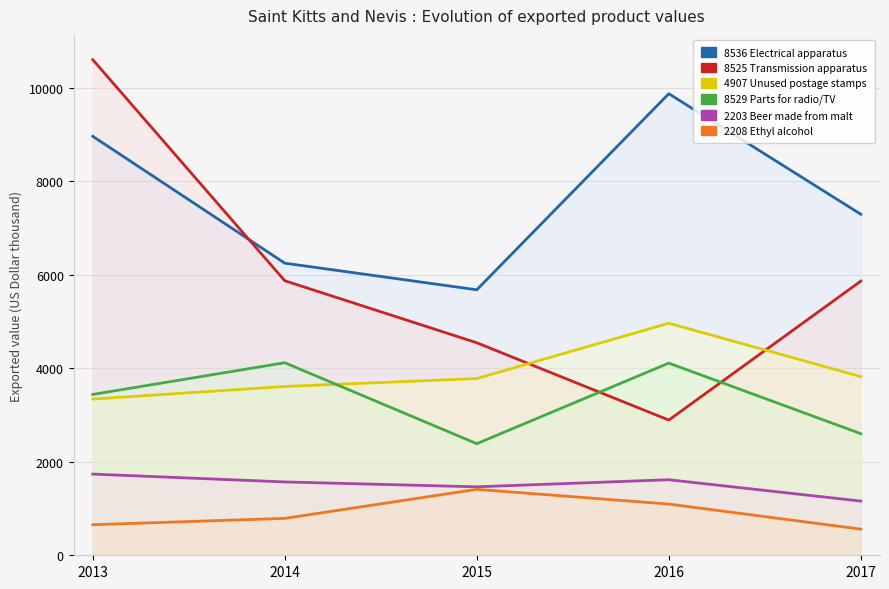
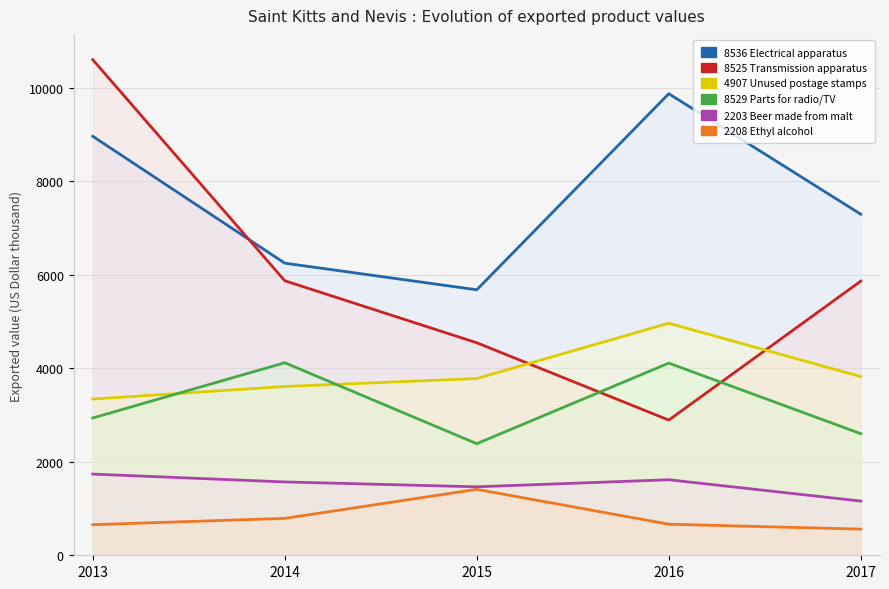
  {
    "8536 Electrical apparatus": {
      "2013": 9000,
      "2014": 6200,
      "2015": 5700,
      "2016": 9900,
      "2017": 7300
    },
    "8525 Transmission apparatus": {
      "2013": 10600,
      "2014": 5900,
      "2015": 4500,
      "2016": 2900,
      "2017": 5900
    },
    "4907 Unused postage stamps": {
      "2013": 3300,
      "2014": 3600,
      "2015": 3800,
      "2016": 5000,
      "2017": 3800
    },
    "8529 Parts for radio/TV": {
-     "2013": 3400,
+     "2013": 2900,
      "2014": 4100,
      "2015": 2400,
      "2016": 4100,
      "2017": 2600
    },
    "2203 Beer made from malt": {
      "2013": 1700,
      "2014": 1600,
      "2016": 1600,
      "2017": 1200
    },
    "2208 Ethyl alcohol": {
      "2013": 700,
      "2014": 800,
-     "2016": 1100,
+     "2016": 700,
      "2017": 600
    }
  }
